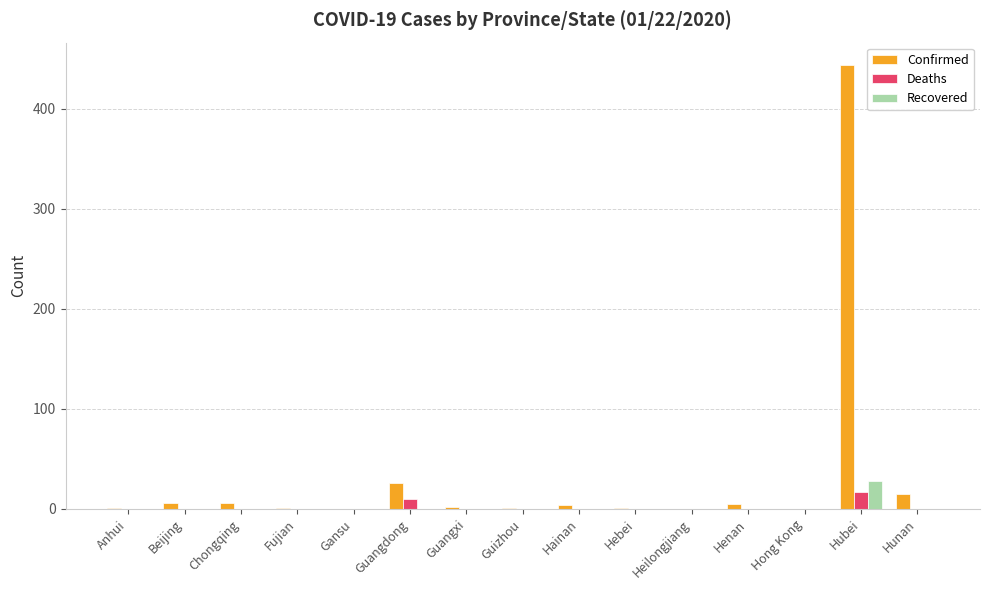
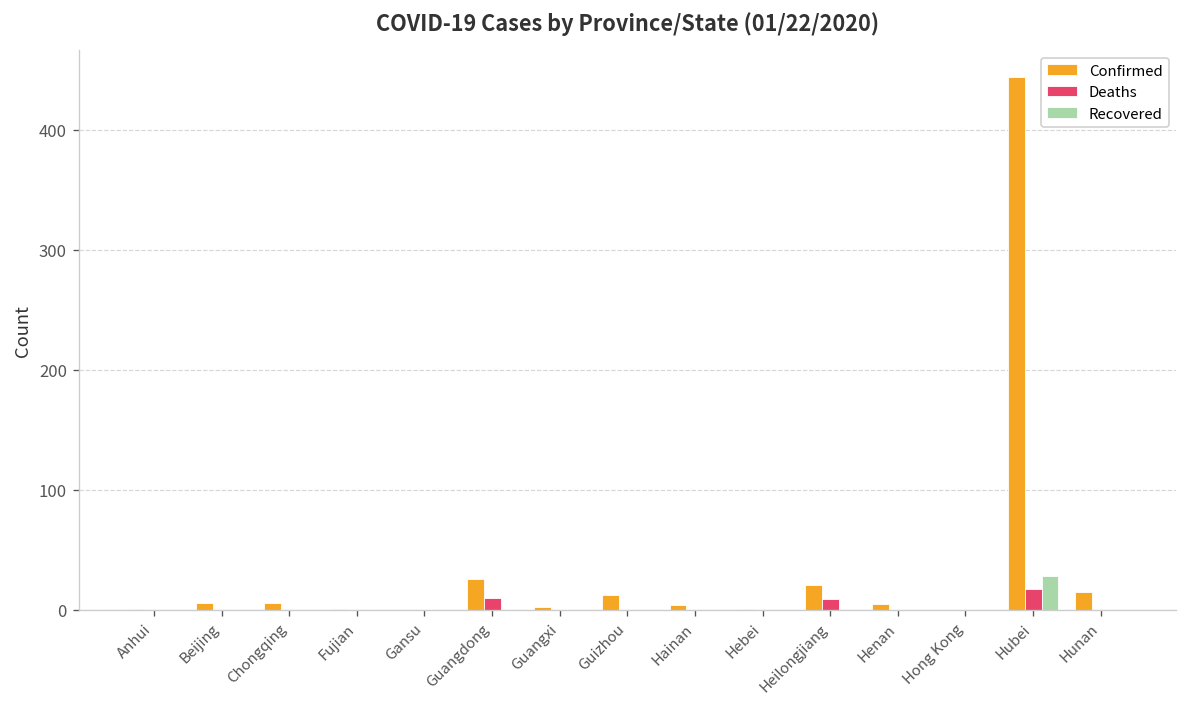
  {
    "Confirmed": {
      "Beijing": 6,
      "Chongqing": 6,
      "Gansu": 0,
      "Guangdong": 26,
-     "Guizhou": 1,
+     "Guizhou": 12,
      "Hainan": 4,
-     "Heilongjiang": 0,
+     "Heilongjiang": 21,
      "Henan": 5,
      "Hong Kong": 0,
      "Hubei": 444,
      "Hunan": 15
    },
    "Deaths": {
      "Anhui": 0,
      "Beijing": 0,
      "Chongqing": 0,
      "Fujian": 0,
      "Gansu": 0,
      "Guangdong": 10,
      "Guangxi": 0,
      "Guizhou": 0,
      "Hainan": 0,
      "Hebei": 0,
-     "Heilongjiang": 0,
+     "Heilongjiang": 9,
      "Henan": 0,
      "Hong Kong": 0,
      "Hubei": 17,
      "Hunan": 0
    },
    "Recovered": {
      "Anhui": 0,
      "Beijing": 0,
      "Chongqing": 0,
      "Fujian": 0,
      "Gansu": 0,
      "Guangdong": 0,
      "Guangxi": 0,
      "Guizhou": 0,
      "Hainan": 0,
      "Hebei": 0,
      "Heilongjiang": 0,
      "Henan": 0,
      "Hong Kong": 0,
      "Hubei": 28,
      "Hunan": 0
    }
  }
